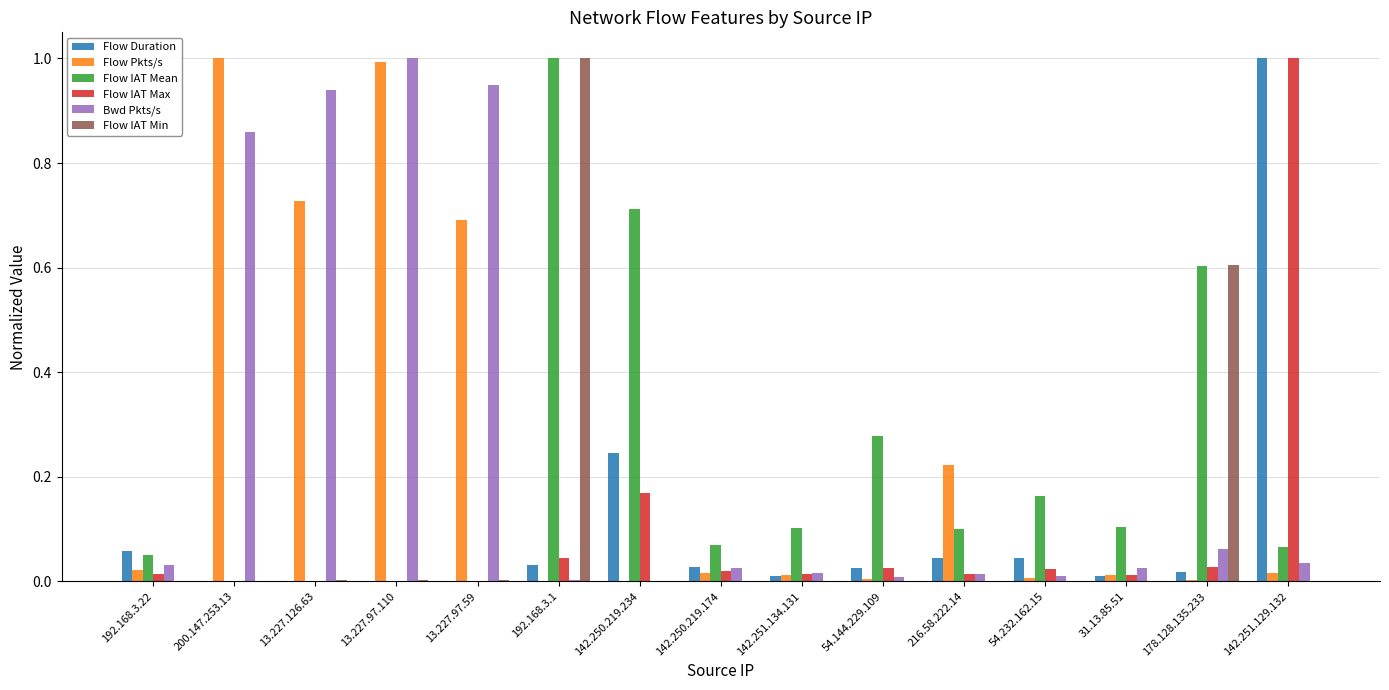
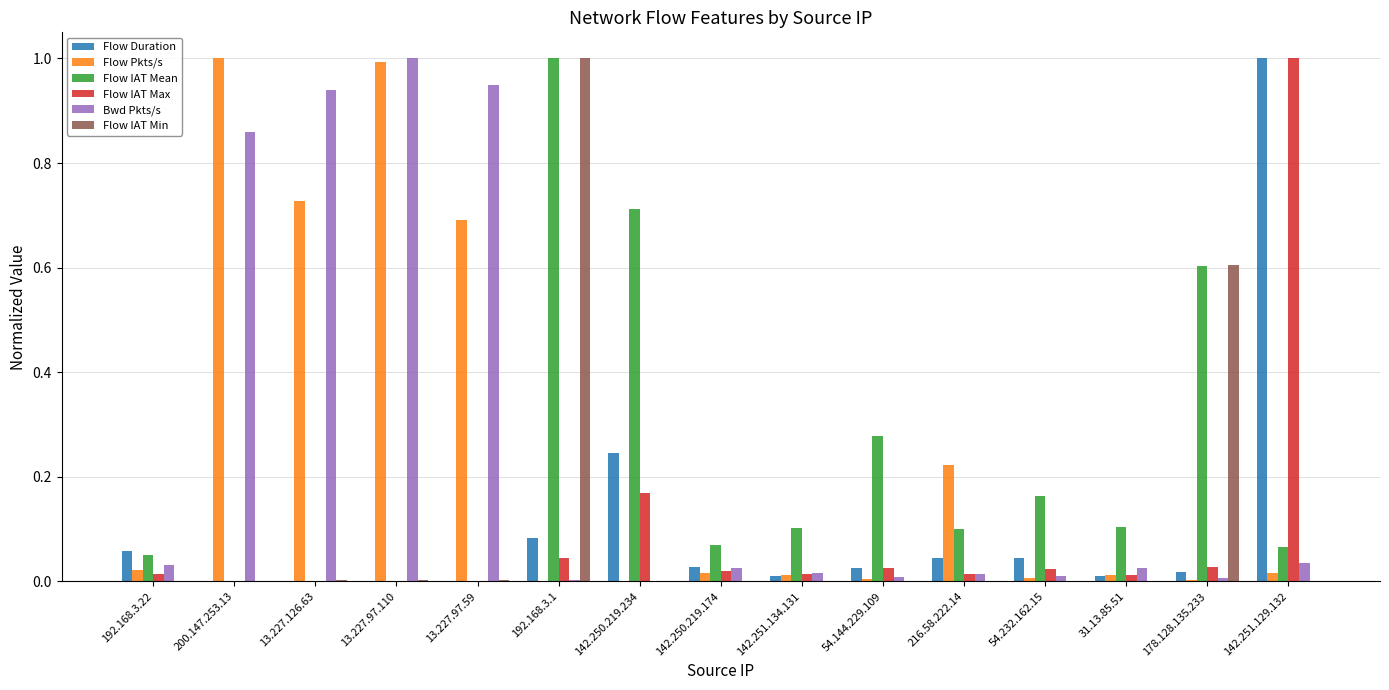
  {
    "Flow Duration": {
      "192.168.3.22": 0.06,
      "13.227.97.110": 0.00,
-     "192.168.3.1": 0.03,
+     "192.168.3.1": 0.08,
      "142.250.219.234": 0.25,
      "142.250.219.174": 0.03,
      "142.251.134.131": 0.01,
      "54.144.229.109": 0.03,
      "216.58.222.14": 0.04,
      "54.232.162.15": 0.04,
      "31.13.85.51": 0.01,
      "178.128.135.233": 0.02,
      "142.251.129.132": 1.00
    },
    "Flow Pkts/s": {
      "192.168.3.22": 0.02,
      "200.147.253.13": 1.00,
      "13.227.126.63": 0.73,
      "13.227.97.110": 0.99,
      "13.227.97.59": 0.69,
      "142.250.219.234": 0.00,
      "142.250.219.174": 0.02,
      "142.251.134.131": 0.01,
      "216.58.222.14": 0.22,
      "54.232.162.15": 0.01,
      "31.13.85.51": 0.01,
      "142.251.129.132": 0.02
    },
    "Flow IAT Mean": {
      "192.168.3.22": 0.05,
      "200.147.253.13": 0.00,
      "192.168.3.1": 1.00,
      "142.250.219.234": 0.71,
      "142.250.219.174": 0.07,
      "142.251.134.131": 0.10,
      "54.144.229.109": 0.28,
      "216.58.222.14": 0.10,
      "54.232.162.15": 0.16,
      "31.13.85.51": 0.10,
      "178.128.135.233": 0.60,
      "142.251.129.132": 0.07
    },
    "Flow IAT Max": {
      "192.168.3.22": 0.01,
      "13.227.97.110": 0.00,
      "192.168.3.1": 0.05,
      "142.250.219.234": 0.17,
      "142.250.219.174": 0.02,
      "142.251.134.131": 0.01,
      "54.144.229.109": 0.03,
      "216.58.222.14": 0.01,
      "54.232.162.15": 0.02,
      "31.13.85.51": 0.01,
      "178.128.135.233": 0.03,
      "142.251.129.132": 1.00
    },
    "Bwd Pkts/s": {
      "192.168.3.22": 0.03,
      "200.147.253.13": 0.86,
      "13.227.126.63": 0.94,
      "13.227.97.110": 1.00,
      "13.227.97.59": 0.95,
      "142.250.219.234": 0.00,
      "142.250.219.174": 0.03,
      "142.251.134.131": 0.02,
      "54.144.229.109": 0.01,
      "216.58.222.14": 0.01,
      "54.232.162.15": 0.01,
      "31.13.85.51": 0.03,
-     "178.128.135.233": 0.06,
+     "178.128.135.233": 0.01,
      "142.251.129.132": 0.04
    },
    "Flow IAT Min": {
      "192.168.3.1": 1.00,
      "178.128.135.233": 0.60,
      "142.251.129.132": 0.00
    }
  }
